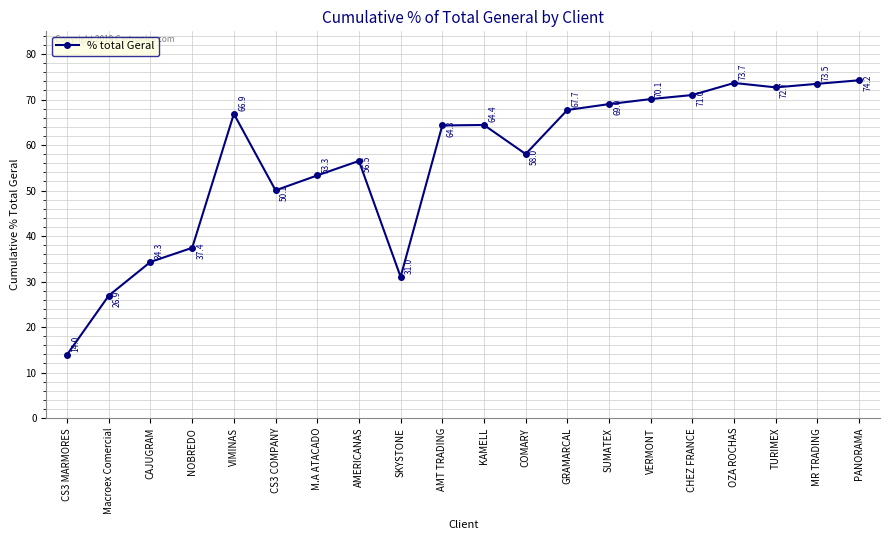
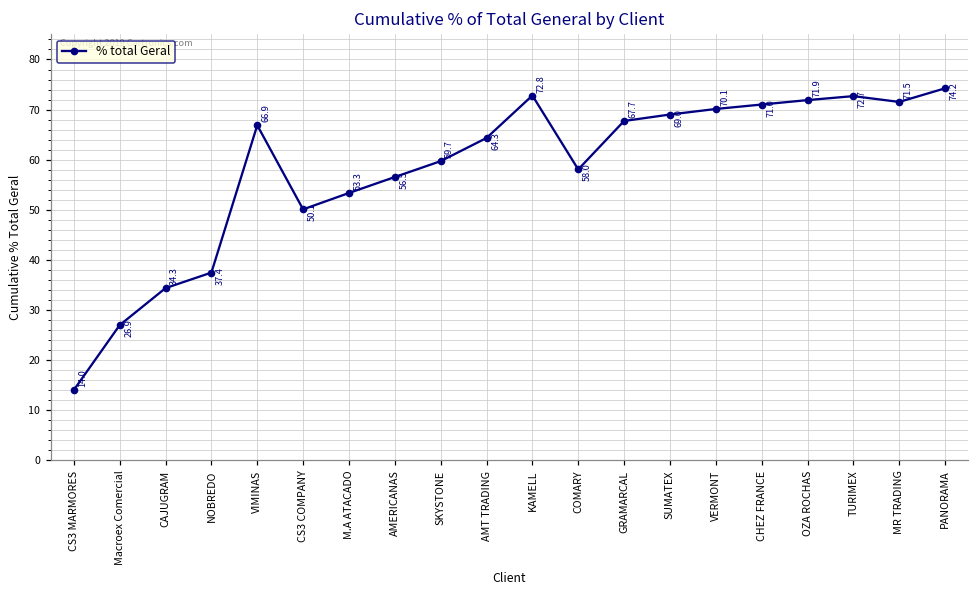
  {
    "CS3 MARMORES": 14.0,
    "Macroex Comercial": 26.9,
    "CAJUGRAM": 34.3,
    "NOBREDO": 37.4,
    "VIMINAS": 66.9,
    "CS3 COMPANY": 50.1,
    "M.A ATACADO": 53.3,
    "AMERICANAS": 56.5,
-   "SKYSTONE": 31.0,
+   "SKYSTONE": 59.7,
    "AMT TRADING": 64.3,
-   "KAMELL": 64.4,
+   "KAMELL": 72.8,
    "COMARY": 58.0,
    "GRAMARCAL": 67.7,
    "SUMATEX": 69.0,
    "VERMONT": 70.1,
    "CHEZ FRANCE": 71.0,
-   "OZA ROCHAS": 73.7,
+   "OZA ROCHAS": 71.9,
    "TURIMEX": 72.7,
-   "MR TRADING": 73.5,
+   "MR TRADING": 71.5,
    "PANORAMA": 74.2
  }
